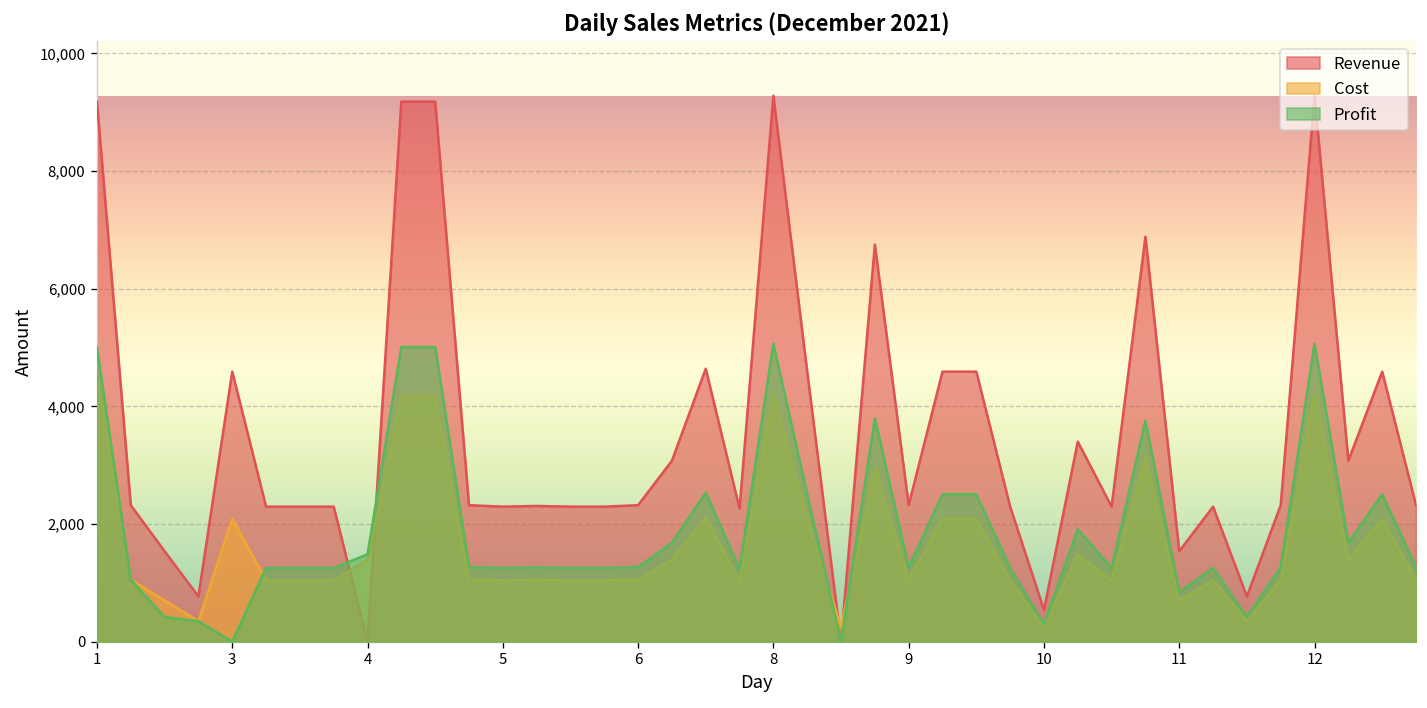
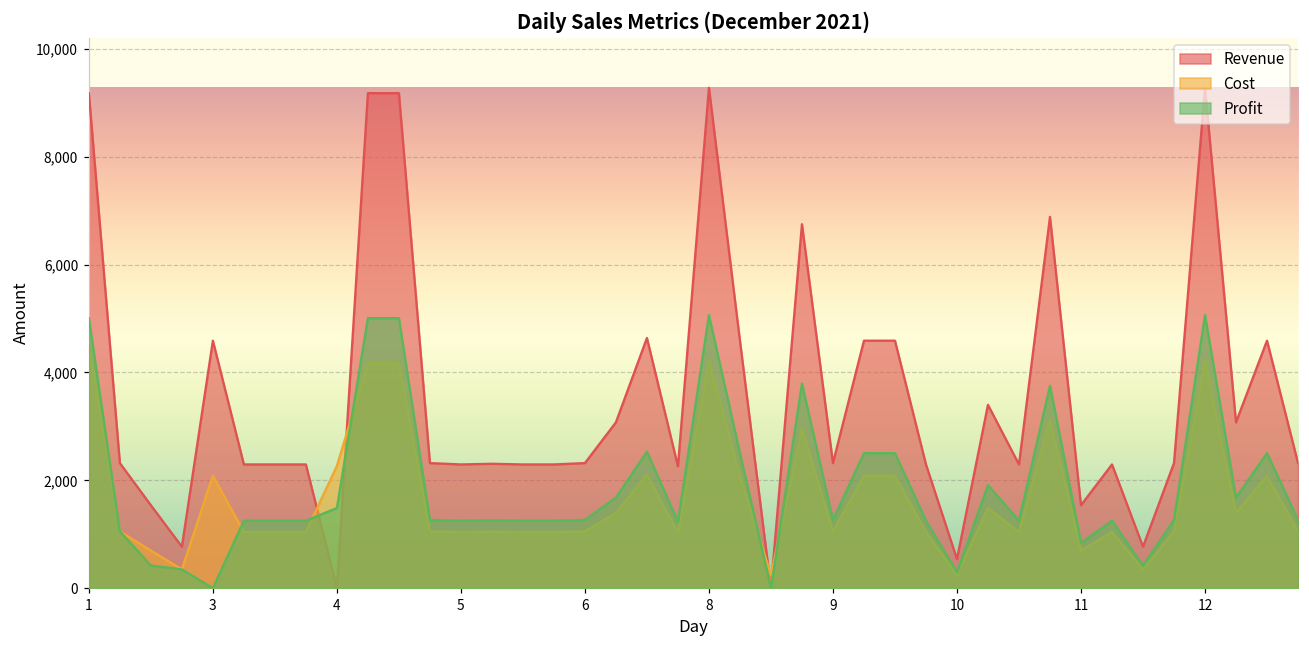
  {
    "Revenue": {
      "1": "9,200",
      "4": "0"
    },
    "Cost": {
      "1": "4,500",
-     "4": "1,400"
+     "4": "2,300"
    },
    "Profit": {
      "1": "5,000",
      "4": "1,500"
    }
  }
